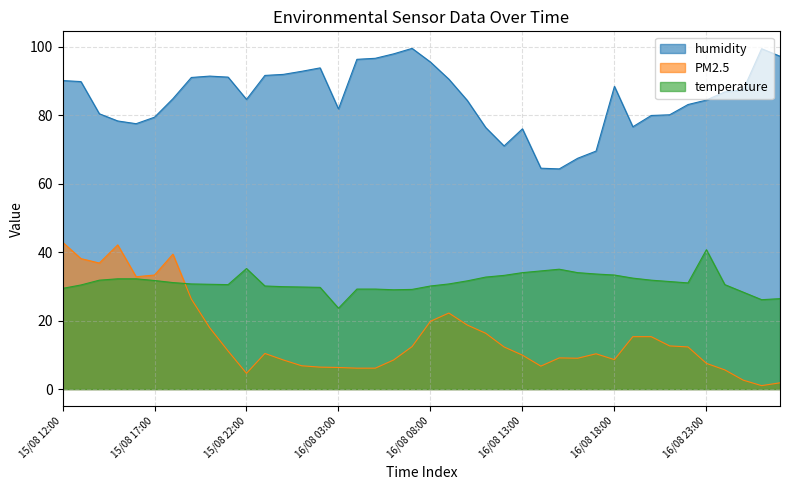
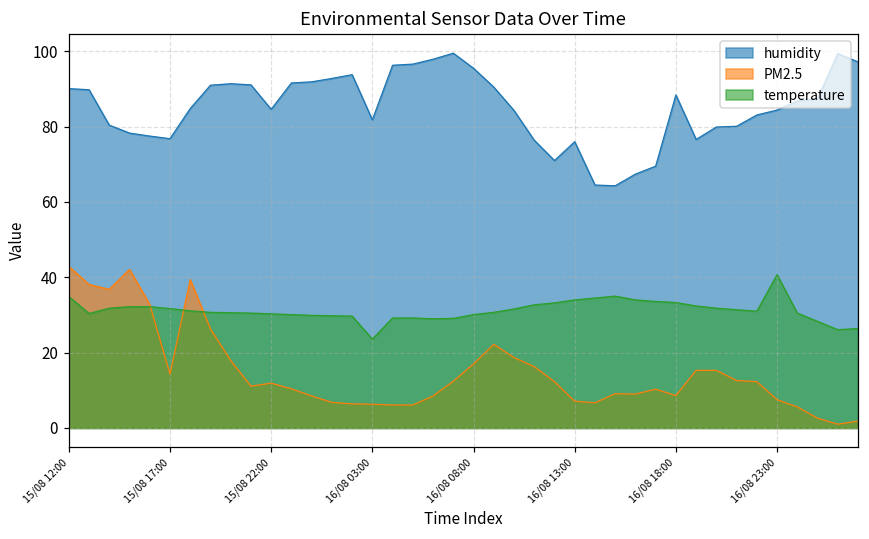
  {
    "humidity": {
      "15/08 12:00": 90,
-     "15/08 17:00": 79,
+     "15/08 17:00": 77,
      "15/08 22:00": 85,
      "16/08 03:00": 82,
      "16/08 08:00": 96,
      "16/08 13:00": 76,
      "16/08 18:00": 88,
      "16/08 23:00": 84
    },
    "PM2.5": {
      "15/08 12:00": 43,
-     "15/08 17:00": 33,
-     "15/08 22:00": 5,
+     "15/08 17:00": 14,
+     "15/08 22:00": 12,
      "16/08 03:00": 6,
-     "16/08 08:00": 20,
-     "16/08 13:00": 10,
+     "16/08 08:00": 17,
+     "16/08 13:00": 7,
      "16/08 18:00": 9,
      "16/08 23:00": 8
    },
    "temperature": {
-     "15/08 12:00": 29,
+     "15/08 12:00": 35,
      "15/08 17:00": 32,
-     "15/08 22:00": 35,
+     "15/08 22:00": 30,
      "16/08 03:00": 24,
      "16/08 08:00": 30,
      "16/08 13:00": 34,
      "16/08 18:00": 33,
      "16/08 23:00": 41
    }
  }
